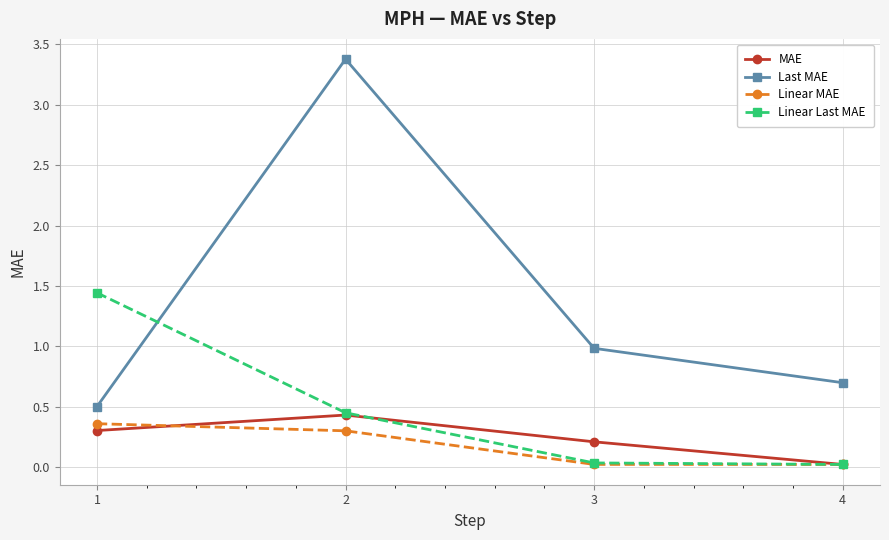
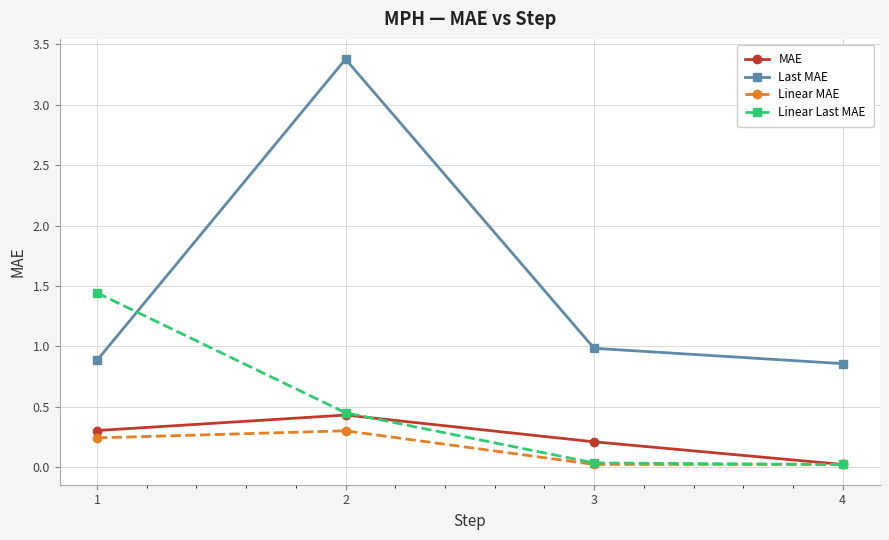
  {
    "MAE": {
      "1": 0.30,
      "3": 0.21
    },
    "Last MAE": {
-     "1": 0.50,
+     "1": 0.88,
      "2": 3.38,
      "3": 0.98,
-     "4": 0.70
+     "4": 0.86
    },
    "Linear MAE": {
-     "1": 0.36,
+     "1": 0.24,
      "2": 0.30
    },
    "Linear Last MAE": {
      "1": 1.44
    }
  }
